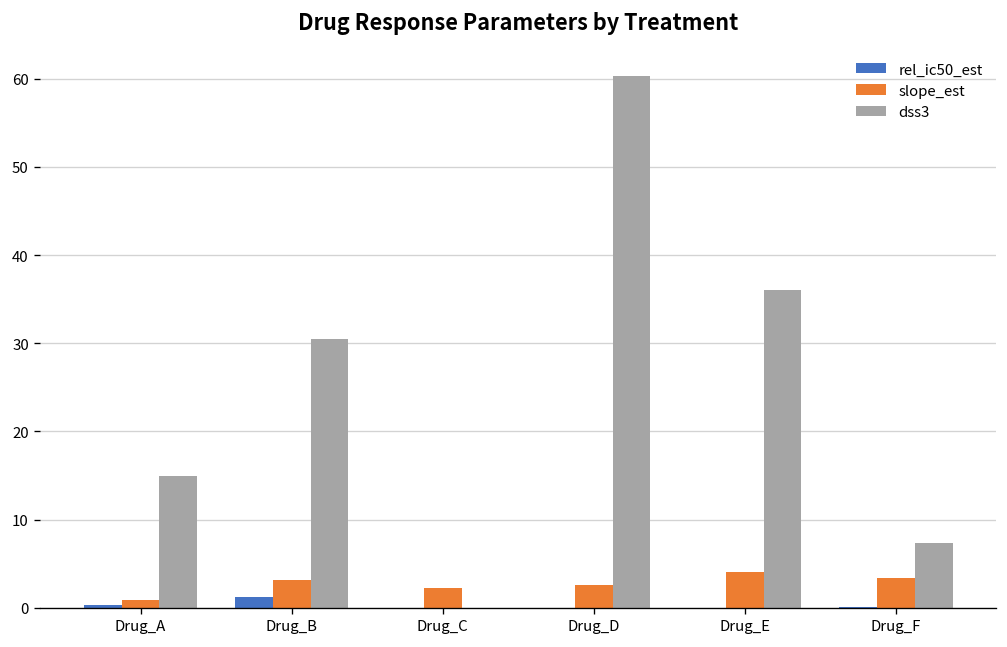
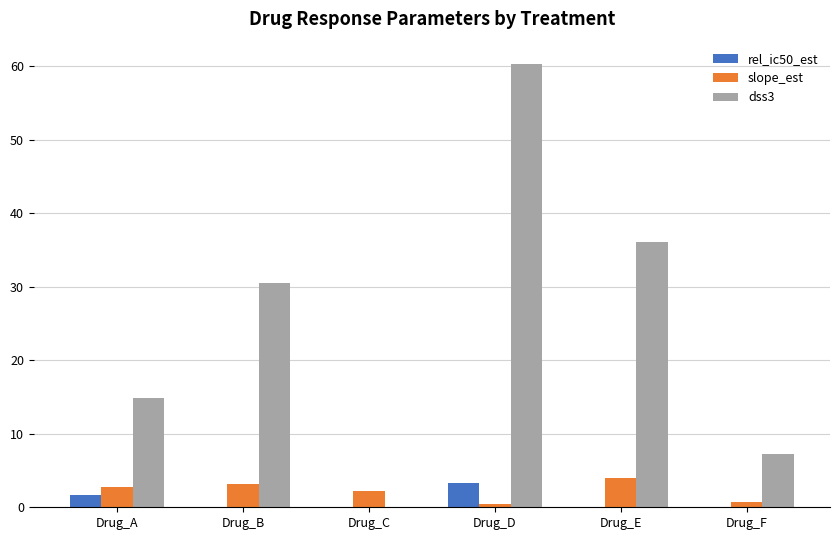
  {
    "rel_ic50_est": {
-     "Drug_A": 0,
-     "Drug_B": 1,
+     "Drug_A": 2,
+     "Drug_B": 0,
      "Drug_C": 0,
-     "Drug_D": 0
+     "Drug_D": 3
    },
    "slope_est": {
-     "Drug_A": 1,
+     "Drug_A": 3,
      "Drug_B": 3,
      "Drug_C": 2,
-     "Drug_D": 3,
+     "Drug_D": 0,
      "Drug_E": 4,
-     "Drug_F": 3
+     "Drug_F": 1
    },
    "dss3": {
      "Drug_A": 15,
      "Drug_B": 30,
      "Drug_C": 0,
      "Drug_D": 60,
      "Drug_E": 36,
      "Drug_F": 7
    }
  }
